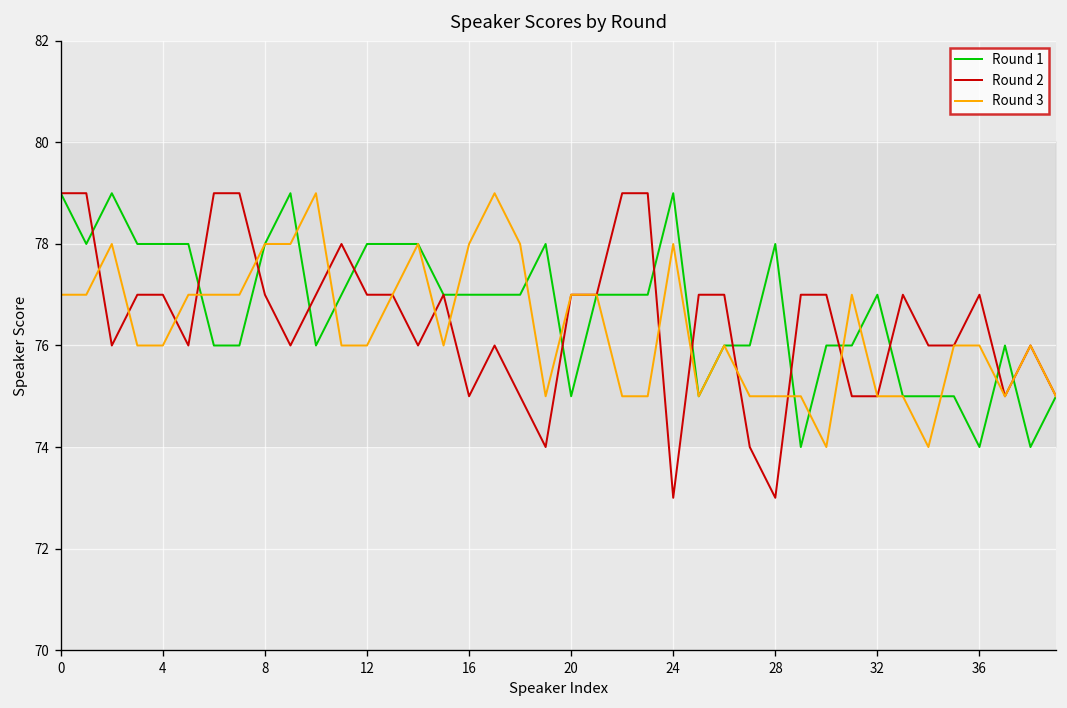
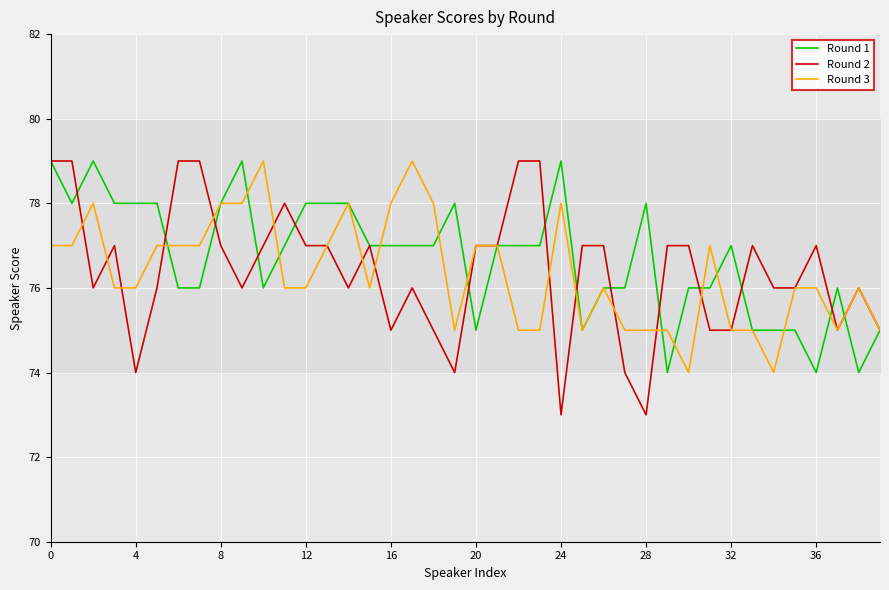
  {
    "Round 1": {
      "4": 78,
      "12": 78,
      "16": 77,
      "20": 75,
      "24": 79,
      "28": 78,
      "32": 77,
      "36": 74
    },
    "Round 2": {
-     "4": 77,
+     "4": 74,
      "8": 77,
      "12": 77,
      "16": 75,
      "24": 73,
      "28": 73,
      "36": 77
    },
    "Round 3": {
      "0": 77,
      "4": 76,
      "12": 76,
      "16": 78,
      "24": 78,
      "28": 75,
      "36": 76
    }
  }
